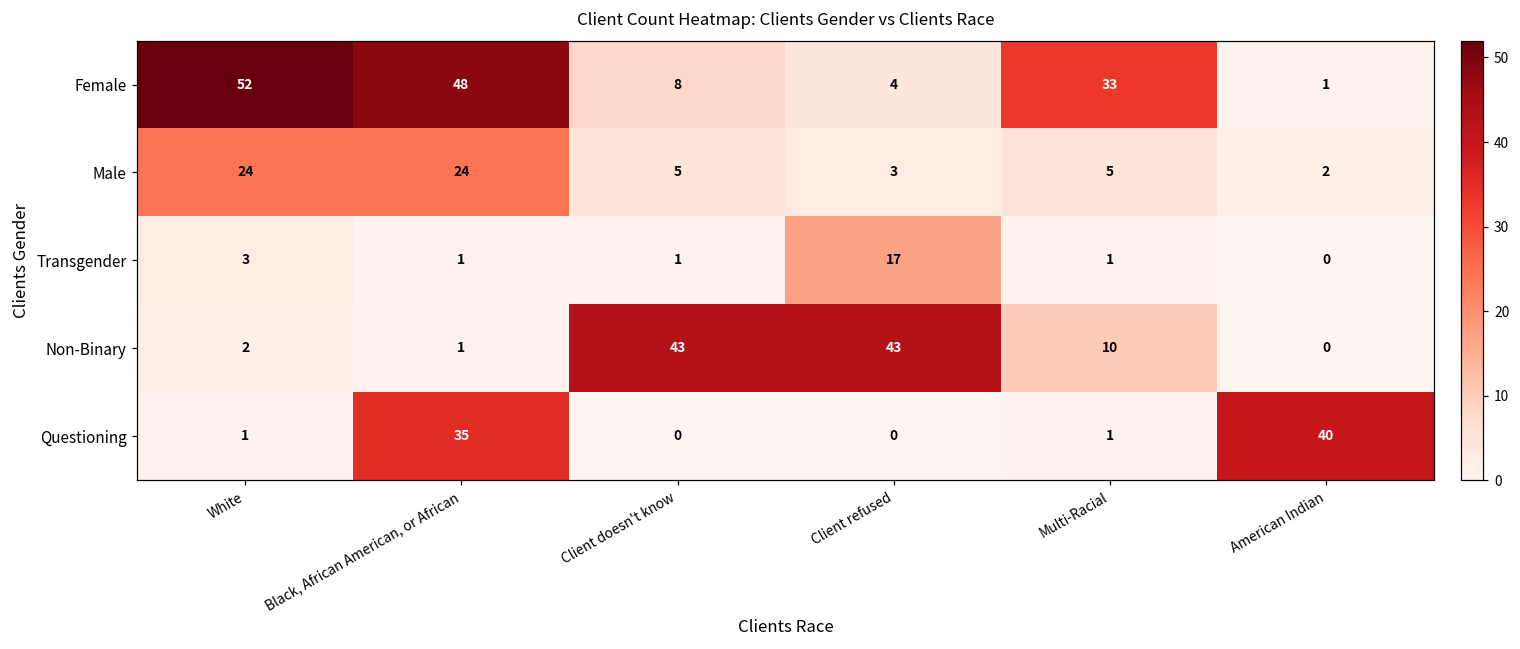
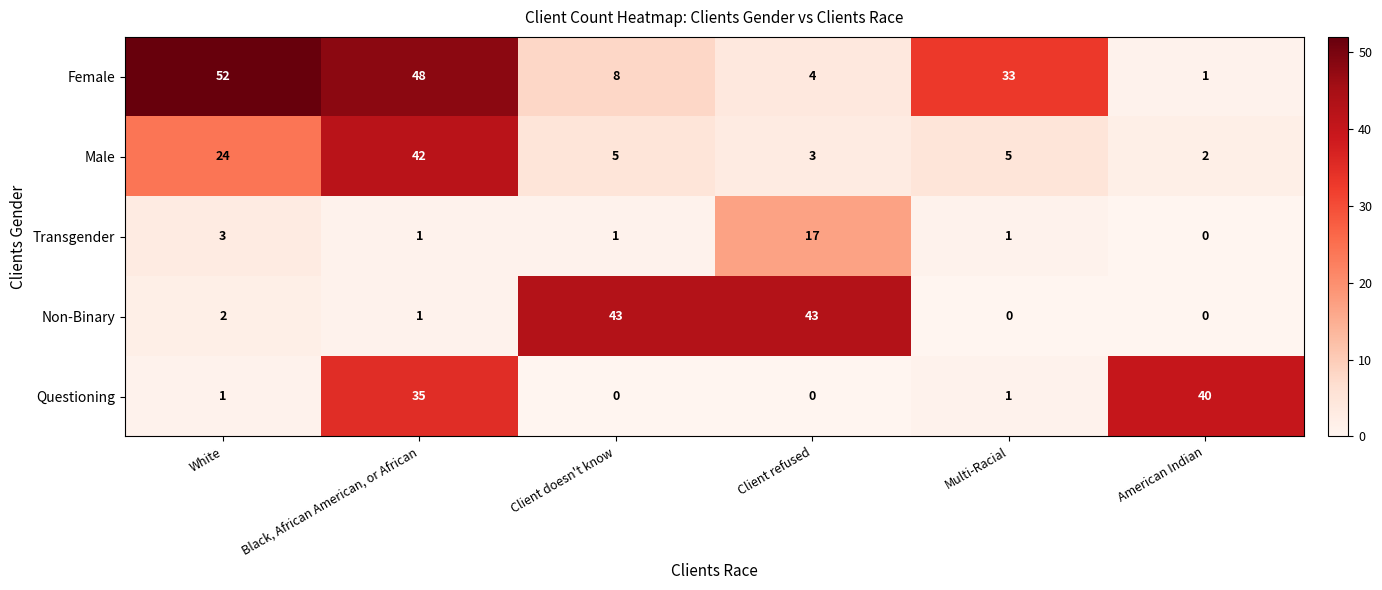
  {
    "Female": {
      "White": 52,
      "Black, African American, or African": 48,
      "Client doesn't know": 8,
      "Client refused": 4,
      "Multi-Racial": 33,
      "American Indian": 1
    },
    "Male": {
      "White": 24,
-     "Black, African American, or African": 24,
+     "Black, African American, or African": 42,
      "Client doesn't know": 5,
      "Client refused": 3,
      "Multi-Racial": 5,
      "American Indian": 2
    },
    "Transgender": {
      "White": 3,
      "Black, African American, or African": 1,
      "Client doesn't know": 1,
      "Client refused": 17,
      "Multi-Racial": 1,
      "American Indian": 0
    },
    "Non-Binary": {
      "White": 2,
      "Black, African American, or African": 1,
      "Client doesn't know": 43,
      "Client refused": 43,
-     "Multi-Racial": 10,
+     "Multi-Racial": 0,
      "American Indian": 0
    },
    "Questioning": {
      "White": 1,
      "Black, African American, or African": 35,
      "Client doesn't know": 0,
      "Client refused": 0,
      "Multi-Racial": 1,
      "American Indian": 40
    }
  }
